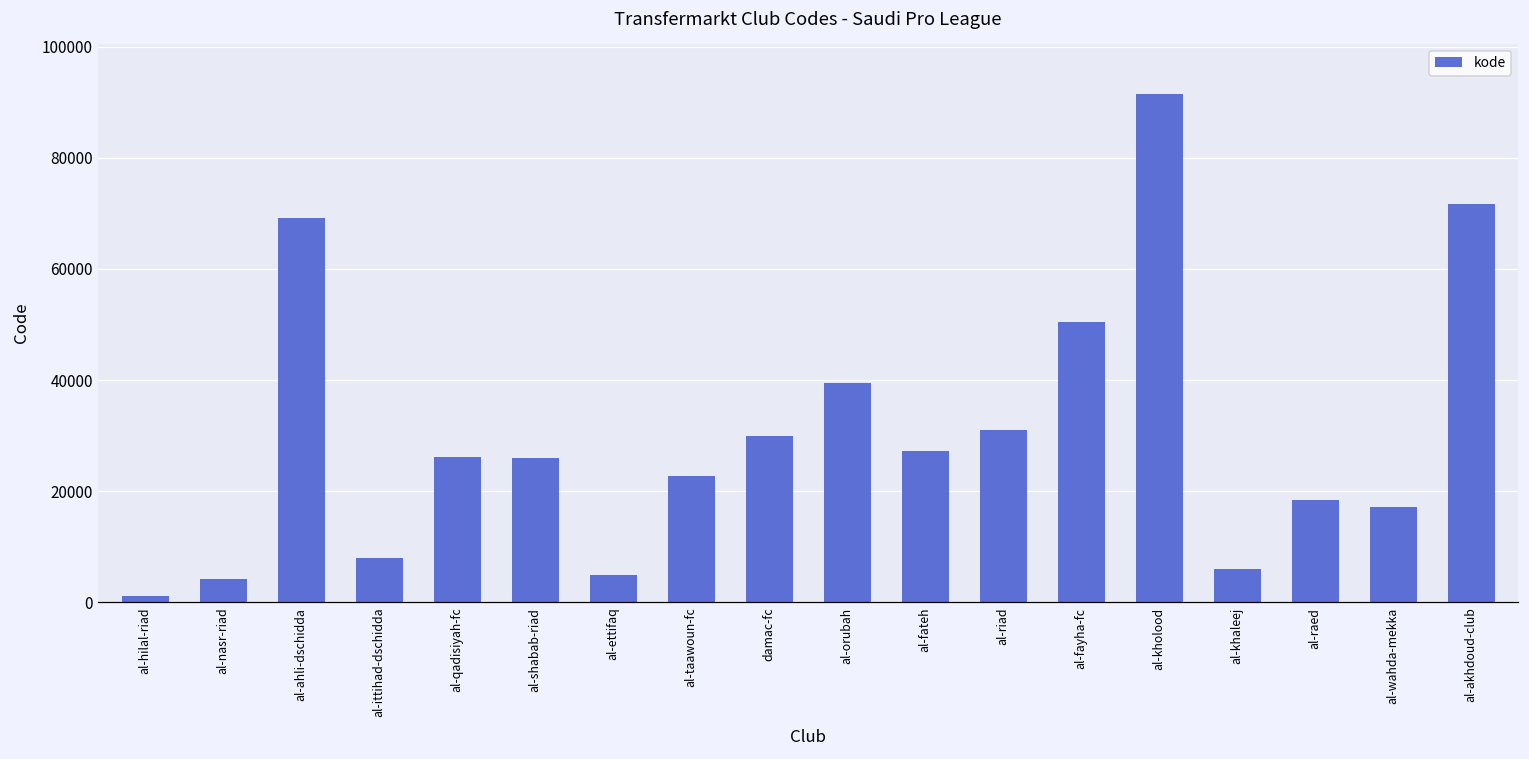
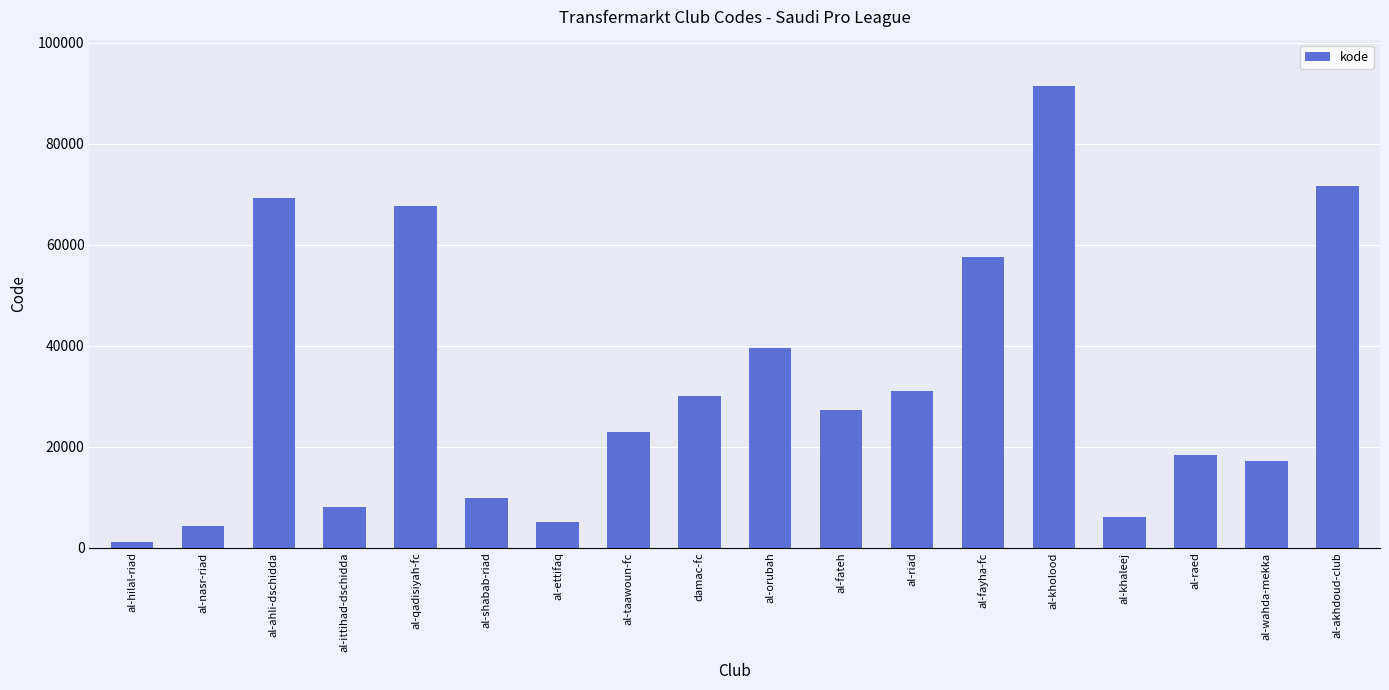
  {
    "al-hilal-riad": 1000,
    "al-nasr-riad": 4000,
    "al-ahli-dschidda": 69000,
    "al-ittihad-dschidda": 8000,
-   "al-qadisiyah-fc": 26000,
-   "al-shabab-riad": 26000,
+   "al-qadisiyah-fc": 68000,
+   "al-shabab-riad": 10000,
    "al-ettifaq": 5000,
    "al-taawoun-fc": 23000,
    "damac-fc": 30000,
    "al-orubah": 40000,
    "al-fateh": 27000,
    "al-riad": 31000,
-   "al-fayha-fc": 51000,
+   "al-fayha-fc": 58000,
    "al-kholood": 91000,
    "al-khaleej": 6000,
    "al-raed": 18000,
    "al-wahda-mekka": 17000,
    "al-akhdoud-club": 72000
  }
